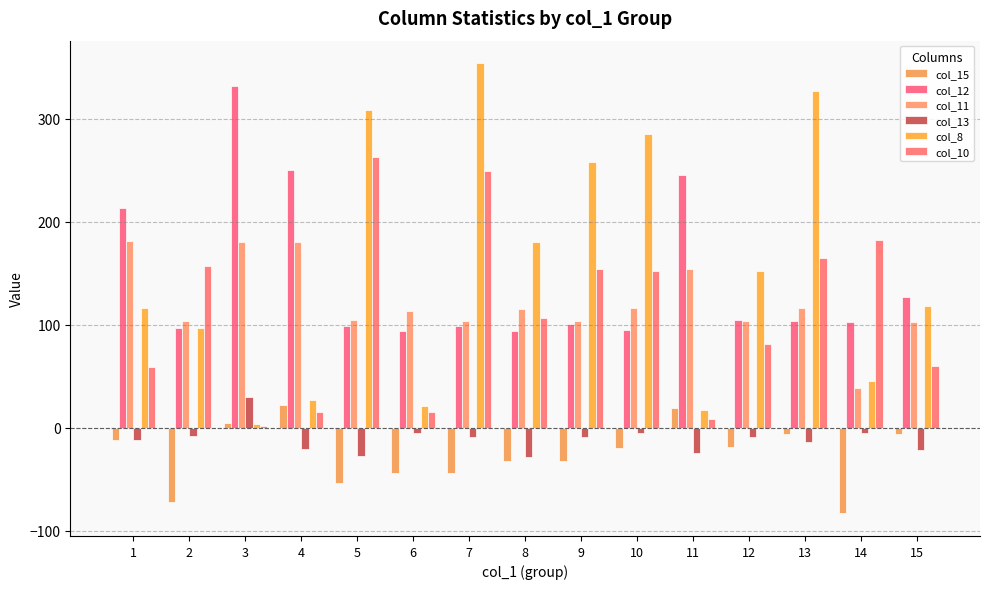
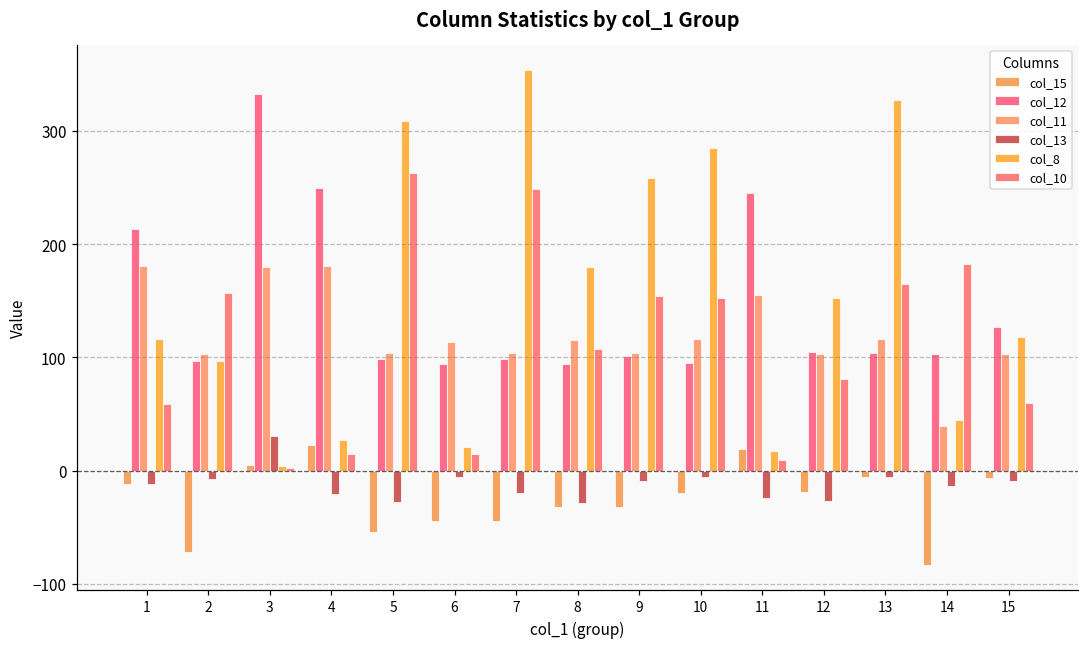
  {
    "col_13": {
      "1": -12,
      "2": -8,
      "3": 30,
      "4": -21,
      "5": -28,
      "6": -5,
-     "7": -9,
+     "7": -20,
      "8": -29,
      "9": -9,
      "10": -5,
      "11": -24,
-     "12": -9,
-     "13": -13,
-     "14": -5,
-     "15": -22
+     "12": -27,
+     "13": -5,
+     "14": -13,
+     "15": -9
    }
  }
